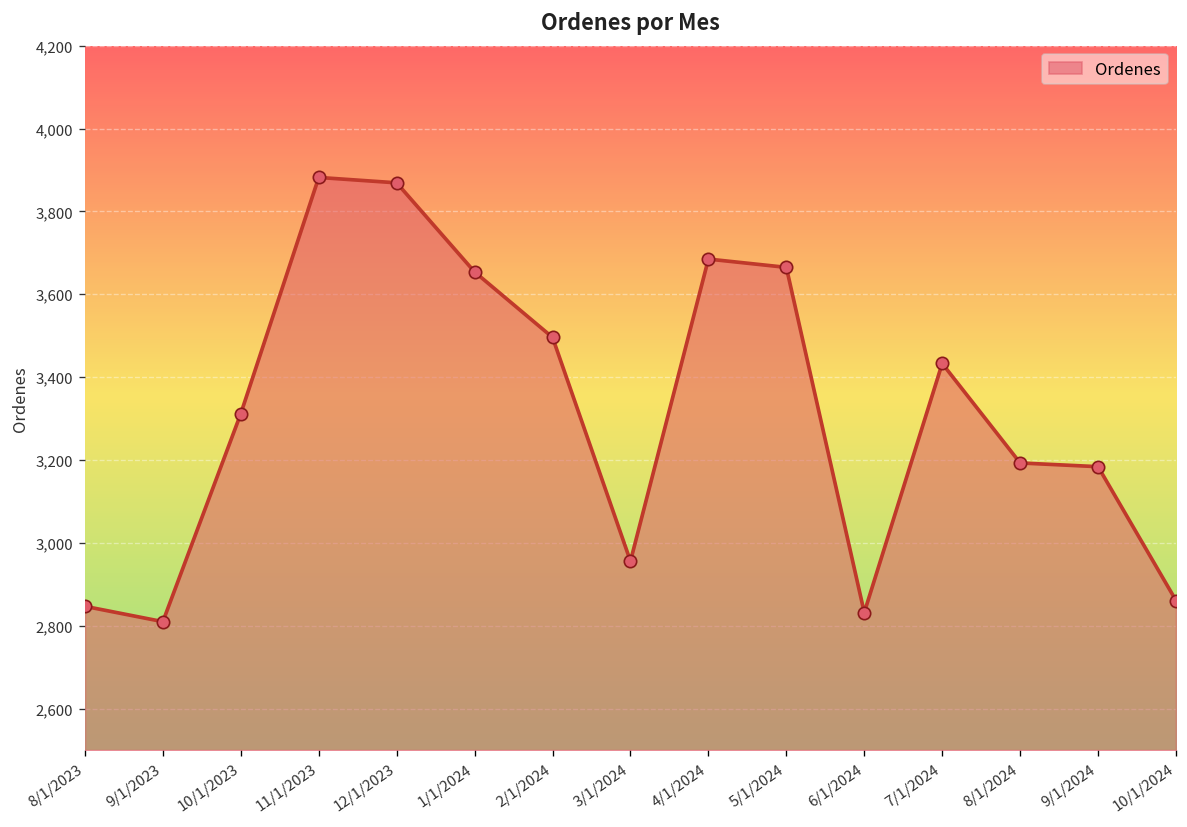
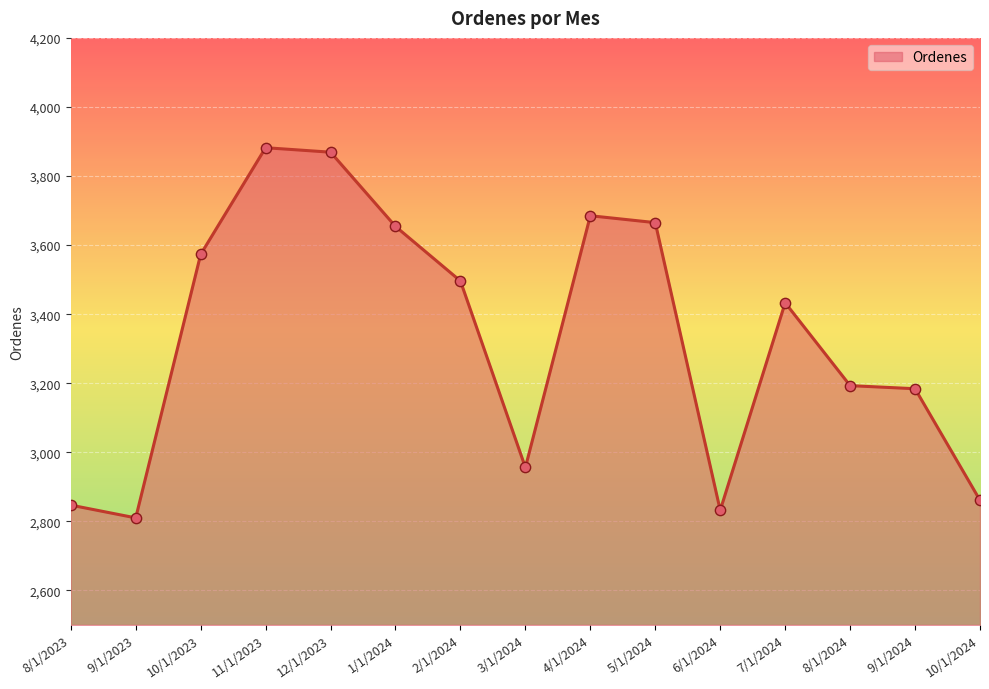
  {
    "8/1/2023": "2,850",
    "9/1/2023": "2,810",
-   "10/1/2023": "3,310",
+   "10/1/2023": "3,570",
    "11/1/2023": "3,880",
    "12/1/2023": "3,870",
    "1/1/2024": "3,650",
    "2/1/2024": "3,500",
    "3/1/2024": "2,960",
    "4/1/2024": "3,690",
    "5/1/2024": "3,670",
    "6/1/2024": "2,830",
    "7/1/2024": "3,430",
    "8/1/2024": "3,190",
    "9/1/2024": "3,180",
    "10/1/2024": "2,860"
  }
